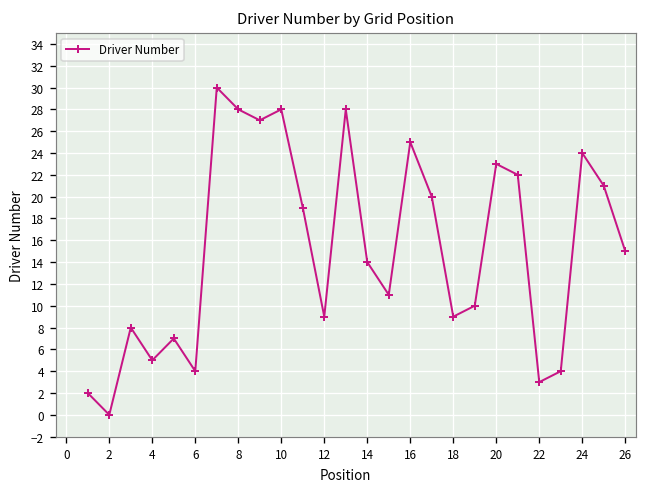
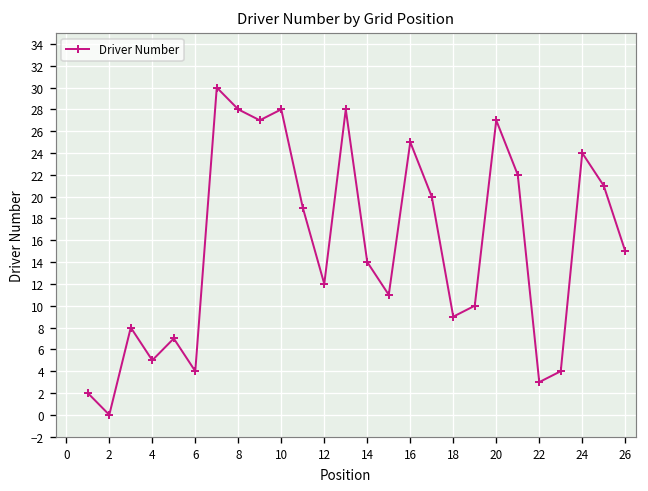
  {
    "2": 0,
    "4": 5,
    "6": 4,
    "8": 28,
    "10": 28,
-   "12": 9,
+   "12": 12,
    "14": 14,
    "16": 25,
    "18": 9,
-   "20": 23,
+   "20": 27,
    "22": 3,
    "24": 24,
    "26": 15
  }
